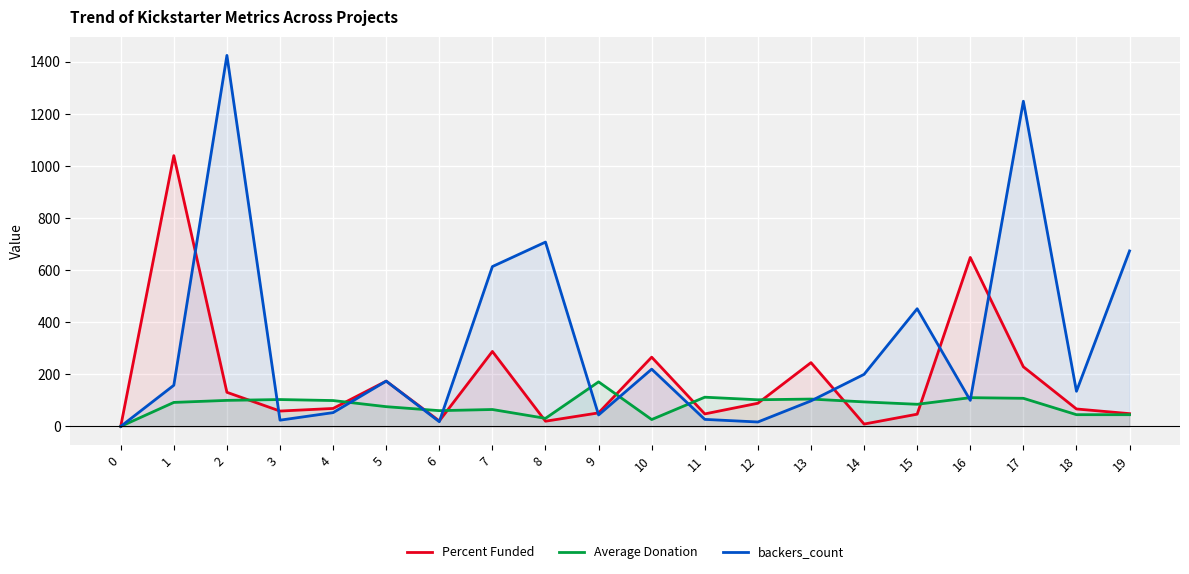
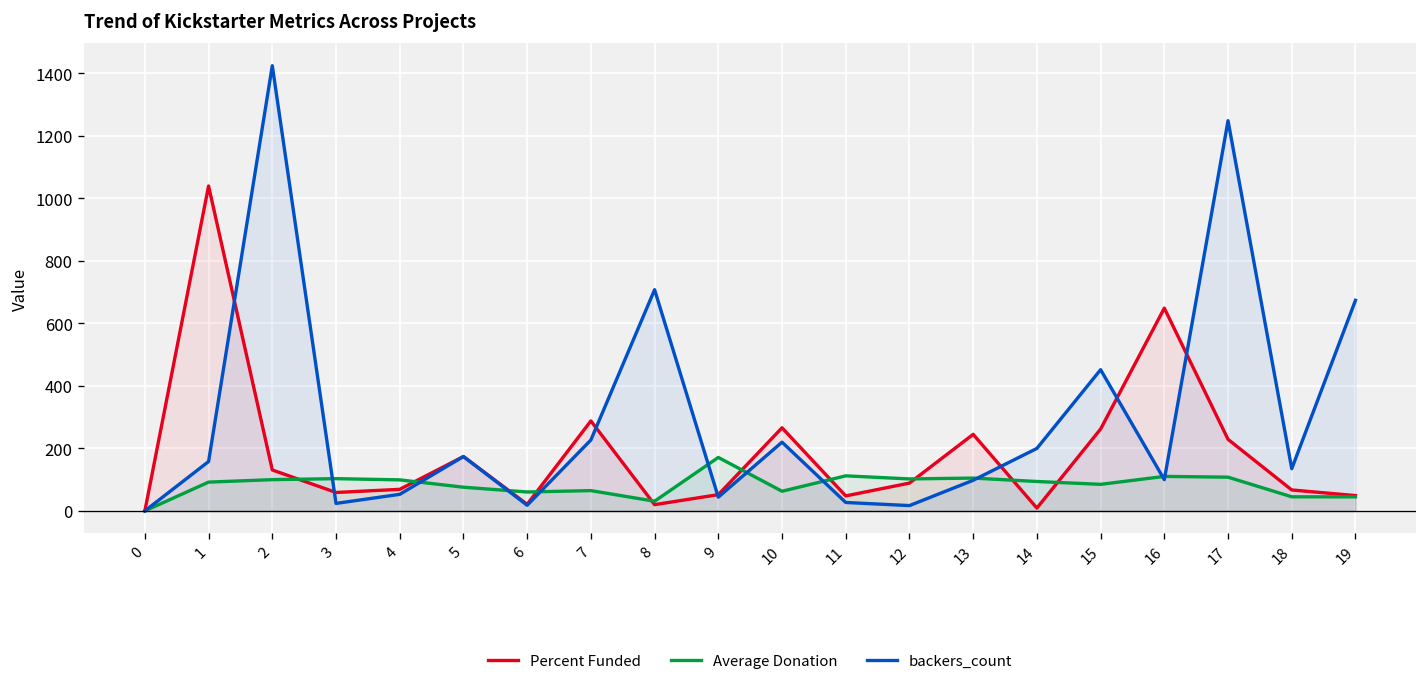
  {
    "Percent Funded": {
      "1": 1040,
      "2": 130,
      "3": 60,
      "4": 70,
      "7": 290,
      "8": 20,
      "10": 270,
      "11": 50,
      "12": 90,
      "13": 250,
      "14": 10,
-     "15": 50,
+     "15": 260,
      "16": 650,
      "17": 230,
      "18": 70
    },
    "Average Donation": {
      "1": 90,
      "2": 100,
      "3": 100,
      "4": 100,
      "5": 80,
      "6": 60,
      "7": 60,
      "8": 30,
      "9": 170,
-     "10": 30,
+     "10": 60,
      "11": 110,
      "12": 100,
      "14": 90,
      "15": 80,
      "16": 110,
      "17": 110,
      "18": 50
    },
    "backers_count": {
      "1": 160,
      "2": 1430,
      "3": 20,
      "4": 50,
-     "7": 610,
+     "7": 230,
      "8": 710,
      "10": 220,
      "11": 30,
      "12": 20,
      "14": 200,
      "15": 450,
      "16": 100,
      "17": 1250,
      "18": 140,
      "19": 670
    }
  }
